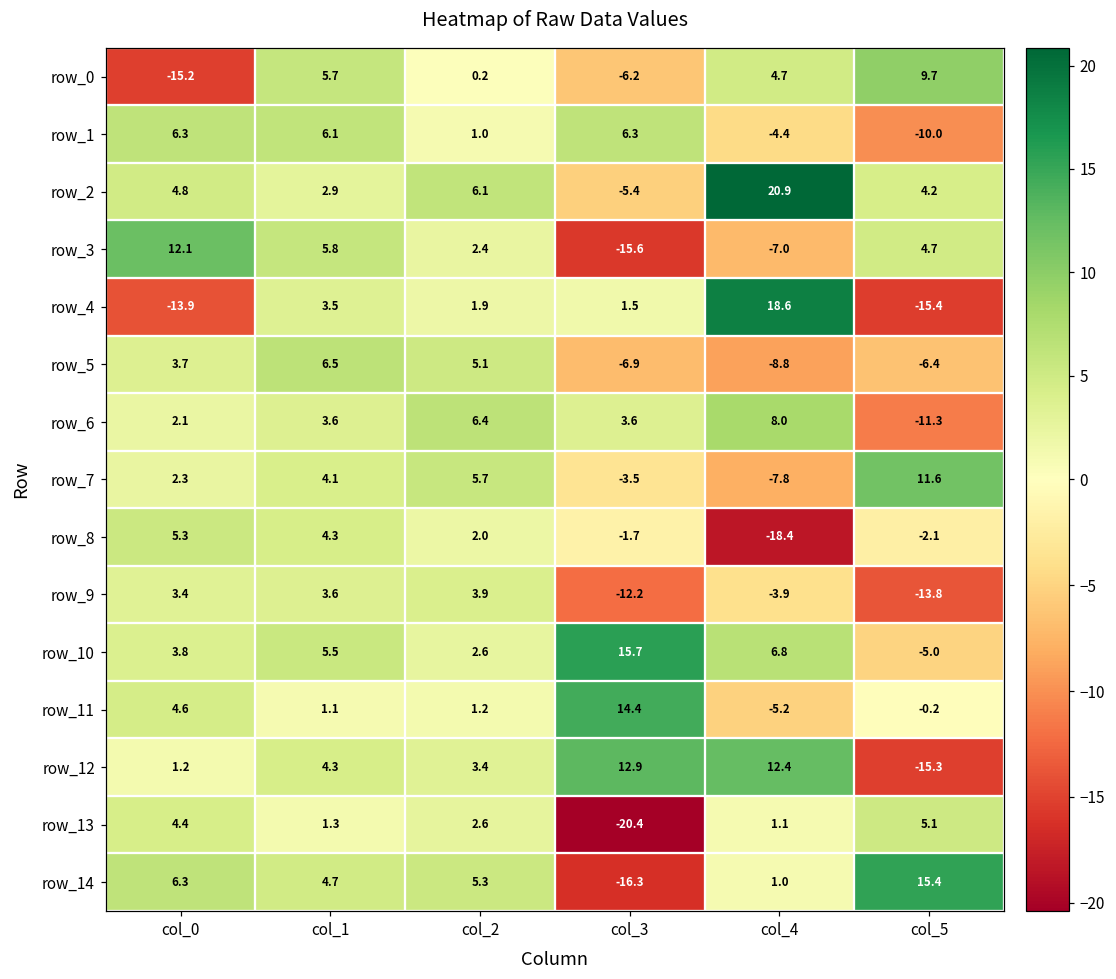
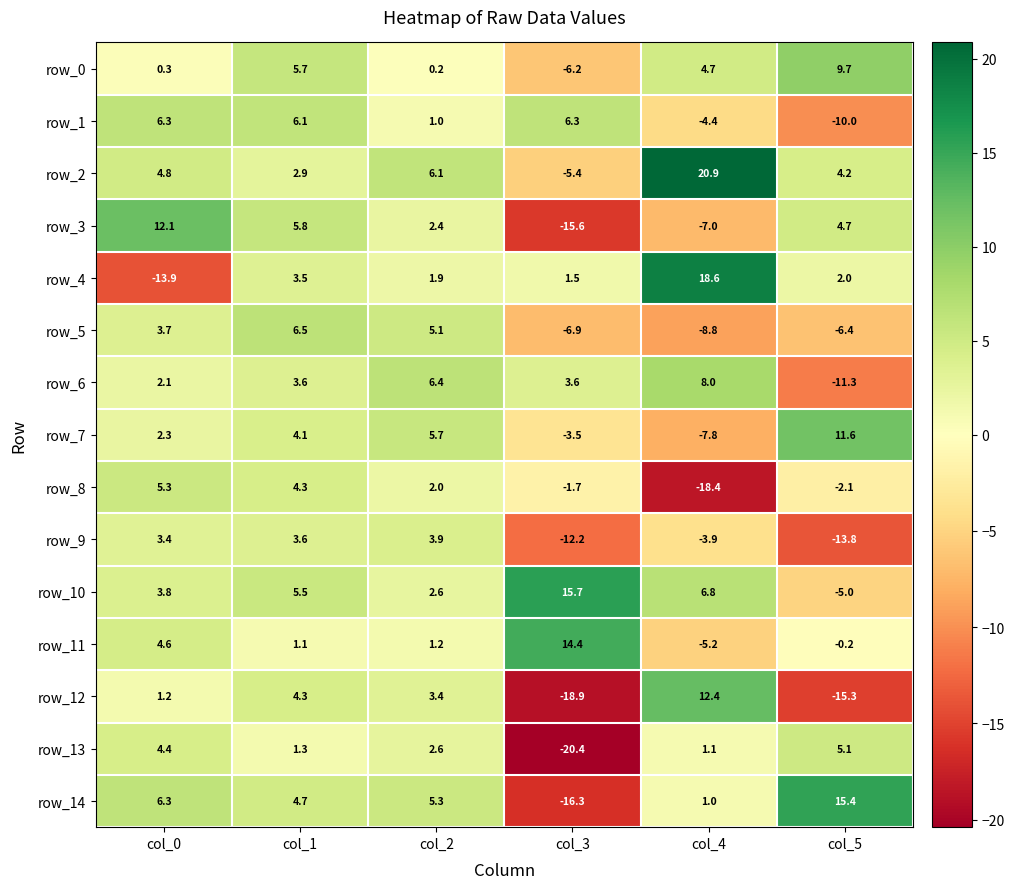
  {
    "row_0": {
-     "col_0": -15.2,
+     "col_0": 0.3,
      "col_1": 5.7,
      "col_2": 0.2,
      "col_3": -6.2,
      "col_4": 4.7,
      "col_5": 9.7
    },
    "row_1": {
      "col_0": 6.3,
      "col_1": 6.1,
      "col_2": 1.0,
      "col_3": 6.3,
      "col_4": -4.4,
      "col_5": -10.0
    },
    "row_2": {
      "col_0": 4.8,
      "col_1": 2.9,
      "col_2": 6.1,
      "col_3": -5.4,
      "col_4": 20.9,
      "col_5": 4.2
    },
    "row_3": {
      "col_0": 12.1,
      "col_1": 5.8,
      "col_2": 2.4,
      "col_3": -15.6,
      "col_4": -7.0,
      "col_5": 4.7
    },
    "row_4": {
      "col_0": -13.9,
      "col_1": 3.5,
      "col_2": 1.9,
      "col_3": 1.5,
      "col_4": 18.6,
-     "col_5": -15.4
+     "col_5": 2.0
    },
    "row_5": {
      "col_0": 3.7,
      "col_1": 6.5,
      "col_2": 5.1,
      "col_3": -6.9,
      "col_4": -8.8,
      "col_5": -6.4
    },
    "row_6": {
      "col_0": 2.1,
      "col_1": 3.6,
      "col_2": 6.4,
      "col_3": 3.6,
      "col_4": 8.0,
      "col_5": -11.3
    },
    "row_7": {
      "col_0": 2.3,
      "col_1": 4.1,
      "col_2": 5.7,
      "col_3": -3.5,
      "col_4": -7.8,
      "col_5": 11.6
    },
    "row_8": {
      "col_0": 5.3,
      "col_1": 4.3,
      "col_2": 2.0,
      "col_3": -1.7,
      "col_4": -18.4,
      "col_5": -2.1
    },
    "row_9": {
      "col_0": 3.4,
      "col_1": 3.6,
      "col_2": 3.9,
      "col_3": -12.2,
      "col_4": -3.9,
      "col_5": -13.8
    },
    "row_10": {
      "col_0": 3.8,
      "col_1": 5.5,
      "col_2": 2.6,
      "col_3": 15.7,
      "col_4": 6.8,
      "col_5": -5.0
    },
    "row_11": {
      "col_0": 4.6,
      "col_1": 1.1,
      "col_2": 1.2,
      "col_3": 14.4,
      "col_4": -5.2,
      "col_5": -0.2
    },
    "row_12": {
      "col_0": 1.2,
      "col_1": 4.3,
      "col_2": 3.4,
-     "col_3": 12.9,
+     "col_3": -18.9,
      "col_4": 12.4,
      "col_5": -15.3
    },
    "row_13": {
      "col_0": 4.4,
      "col_1": 1.3,
      "col_2": 2.6,
      "col_3": -20.4,
      "col_4": 1.1,
      "col_5": 5.1
    },
    "row_14": {
      "col_0": 6.3,
      "col_1": 4.7,
      "col_2": 5.3,
      "col_3": -16.3,
      "col_4": 1.0,
      "col_5": 15.4
    }
  }
